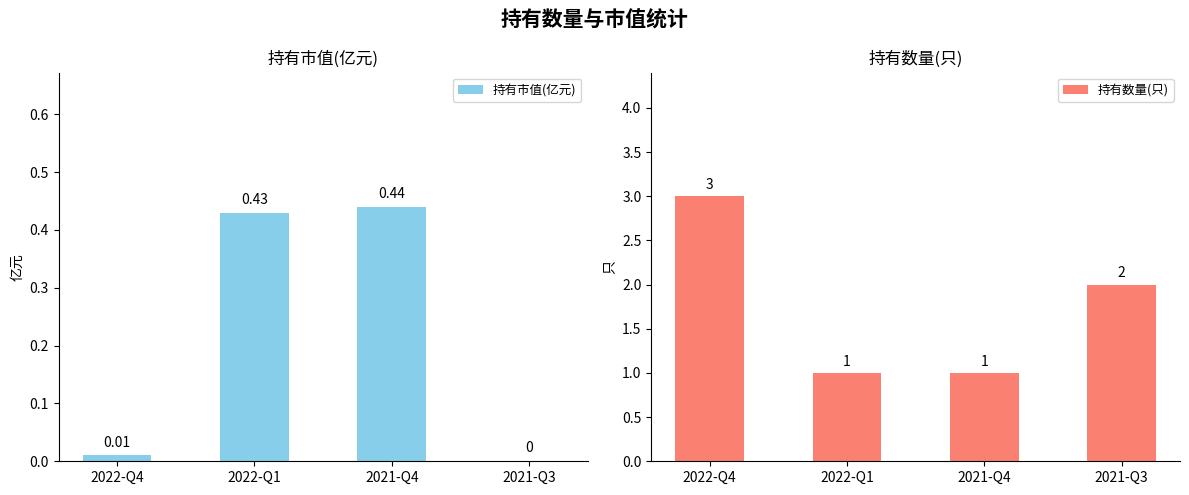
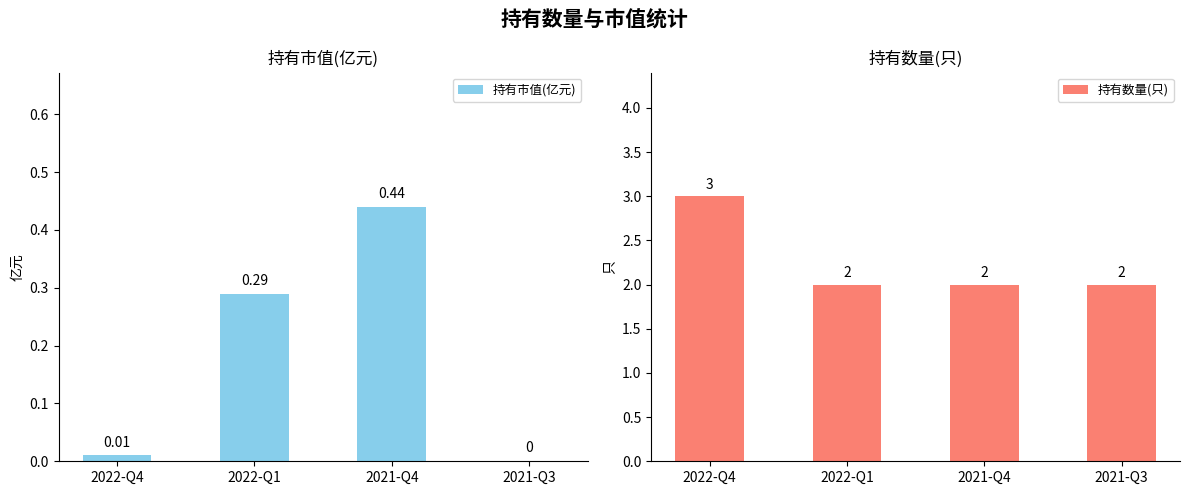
  {
    "持有市值(亿元)": {
      "2022-Q4": 0.01,
-     "2022-Q1": 0.43,
+     "2022-Q1": 0.29,
      "2021-Q4": 0.44,
      "2021-Q3": 0
    },
    "持有数量(只)": {
      "2022-Q4": 3,
-     "2022-Q1": 1,
-     "2021-Q4": 1,
+     "2022-Q1": 2,
+     "2021-Q4": 2,
      "2021-Q3": 2
    }
  }
